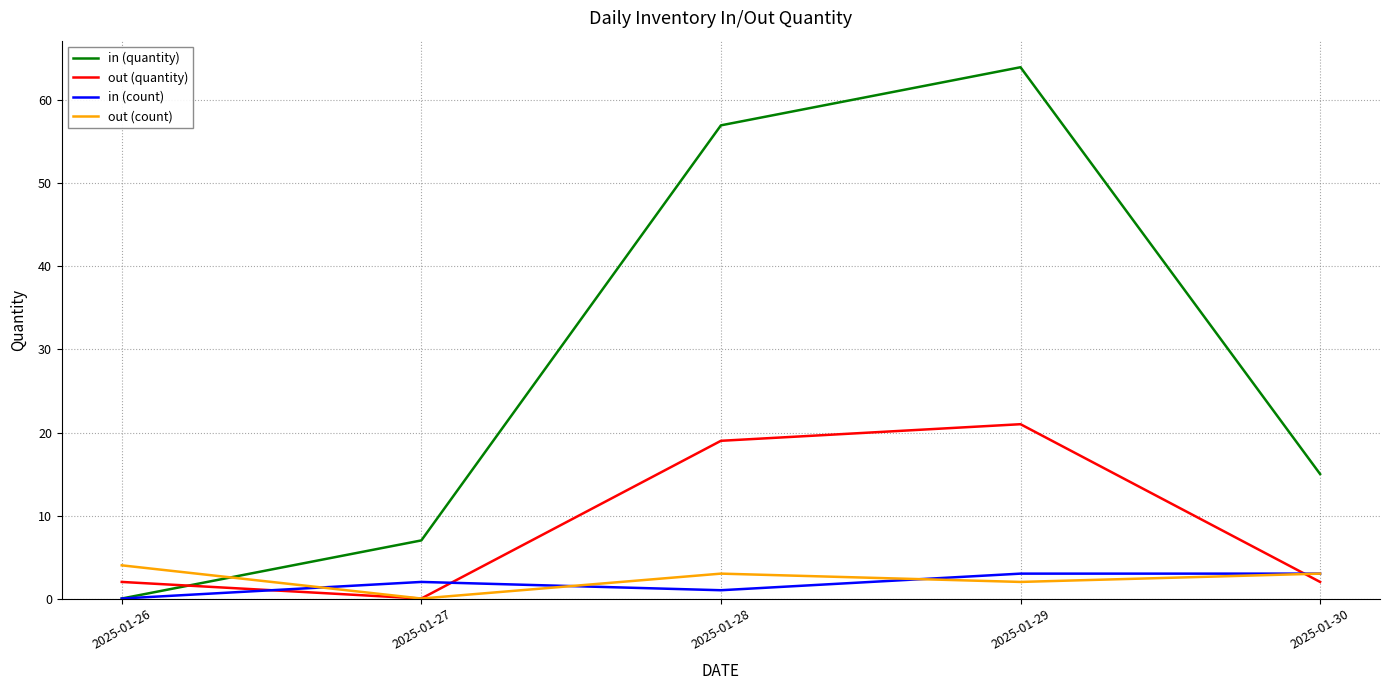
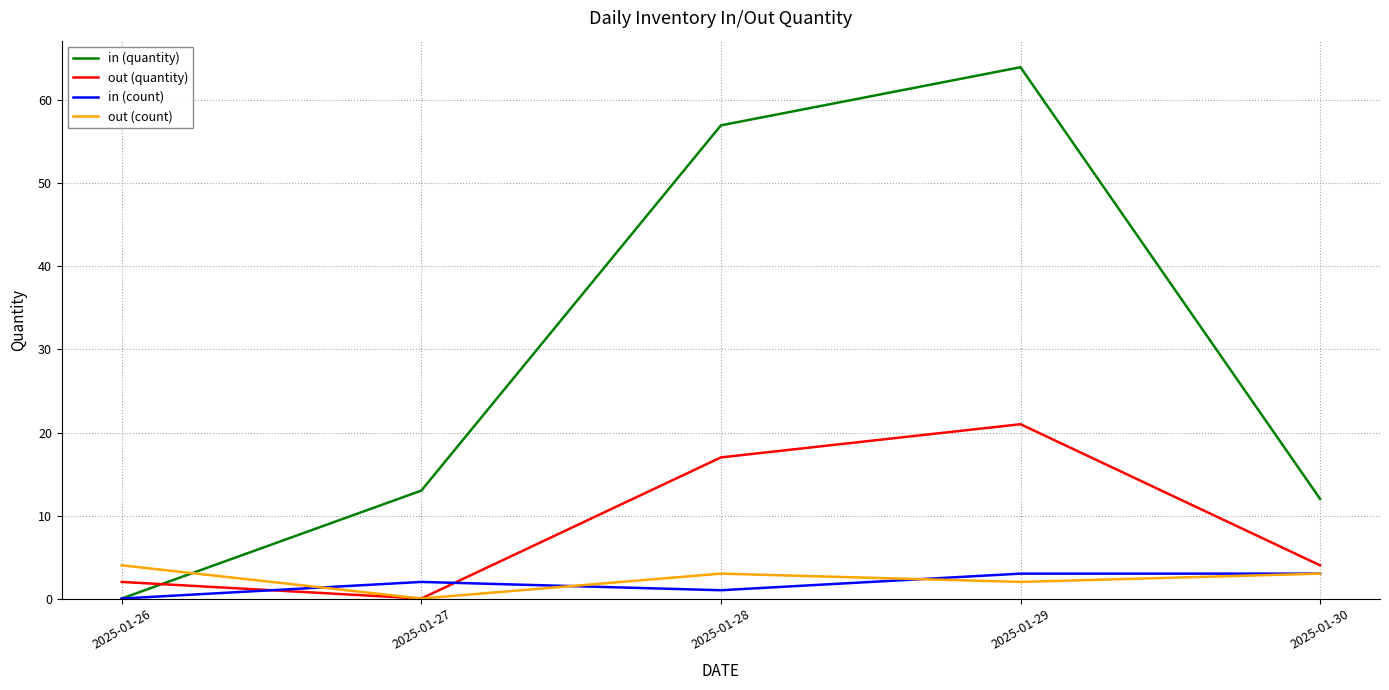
  {
    "in (quantity)": {
-     "2025-01-27": 7,
+     "2025-01-27": 13,
      "2025-01-28": 57,
      "2025-01-29": 64,
-     "2025-01-30": 15
+     "2025-01-30": 12
    },
    "out (quantity)": {
      "2025-01-26": 2,
-     "2025-01-28": 19,
+     "2025-01-28": 17,
      "2025-01-29": 21,
-     "2025-01-30": 2
+     "2025-01-30": 4
    },
    "in (count)": {
      "2025-01-27": 2,
      "2025-01-28": 1,
      "2025-01-29": 3
    },
    "out (count)": {
      "2025-01-26": 4,
      "2025-01-28": 3,
      "2025-01-29": 2
    }
  }
